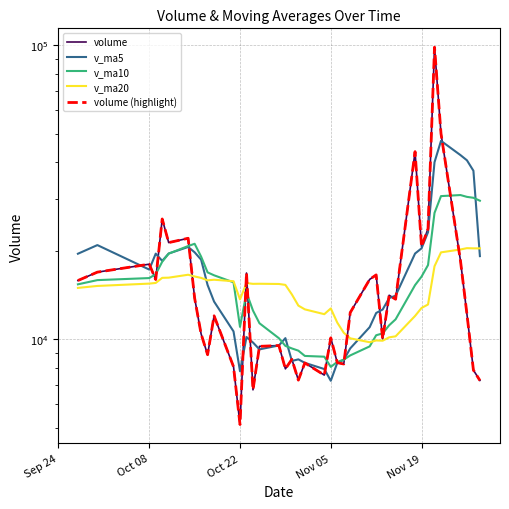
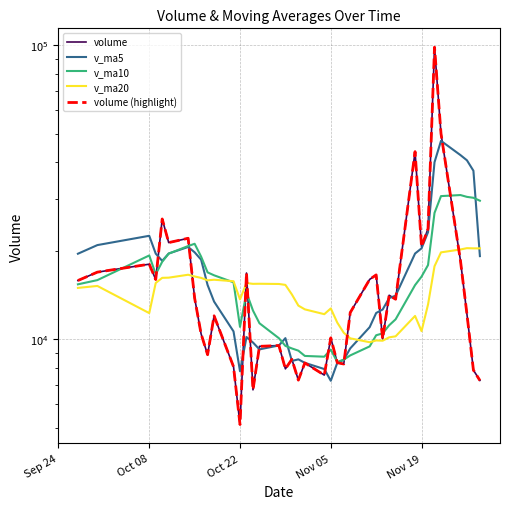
  {
    "volume (highlight)": {
      "Oct 08": 18000,
      "Oct 22": 5100,
      "Nov 05": 10100
    },
    "v_ma5": {
-     "Oct 08": 17000,
+     "Oct 08": 22000,
      "Oct 22": 7800,
      "Nov 05": 7200
    },
    "v_ma10": {
-     "Oct 08": 16000,
+     "Oct 08": 19000,
      "Oct 22": 11000,
-     "Nov 05": 8000,
+     "Nov 05": 9200,
      "Nov 19": 16000
    },
    "v_ma20": {
-     "Oct 08": 15000,
+     "Oct 08": 12300,
      "Oct 22": 14000,
      "Nov 05": 12700,
-     "Nov 19": 13000
+     "Nov 19": 10600
    }
  }
